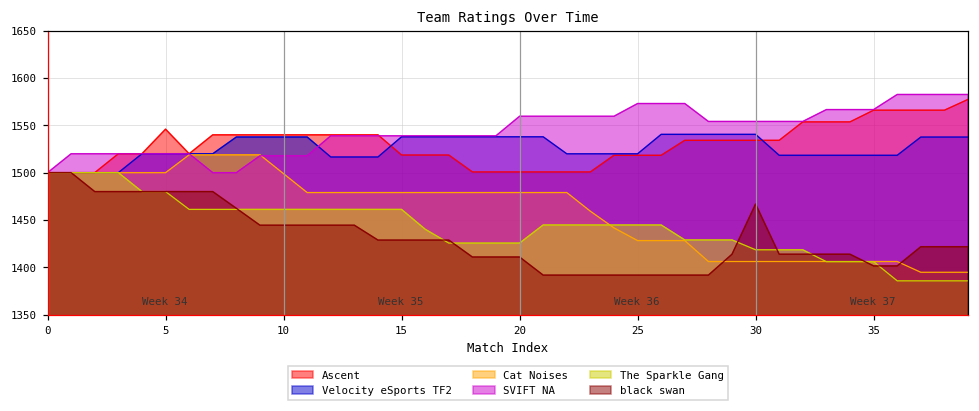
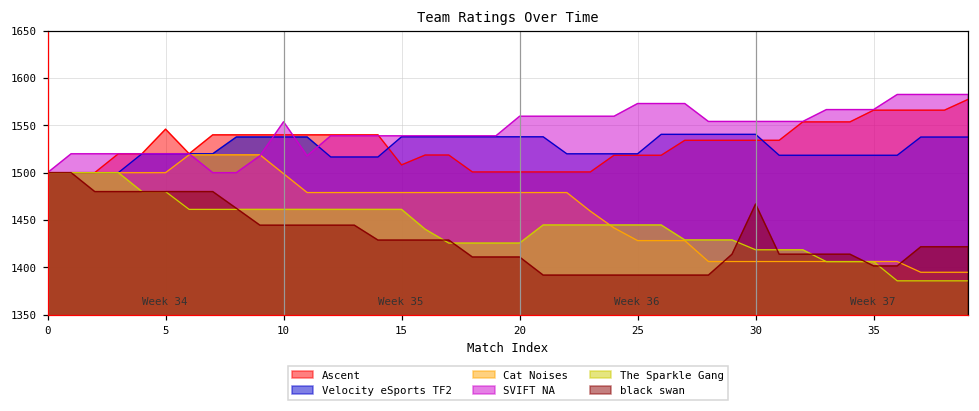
  {
    "Ascent": {
      "5": 1550,
-     "15": 1520,
+     "15": 1510,
      "20": 1500,
      "30": 1530
    },
    "Velocity eSports TF2": {
      "20": 1540,
      "30": 1540,
      "35": 1520
    },
    "SVIFT NA": {
-     "10": 1520,
+     "10": 1550,
      "20": 1560,
      "25": 1570,
      "30": 1550
    },
    "black swan": {
      "10": 1440,
      "15": 1430,
      "20": 1410,
      "30": 1470,
      "35": 1400
    }
  }
